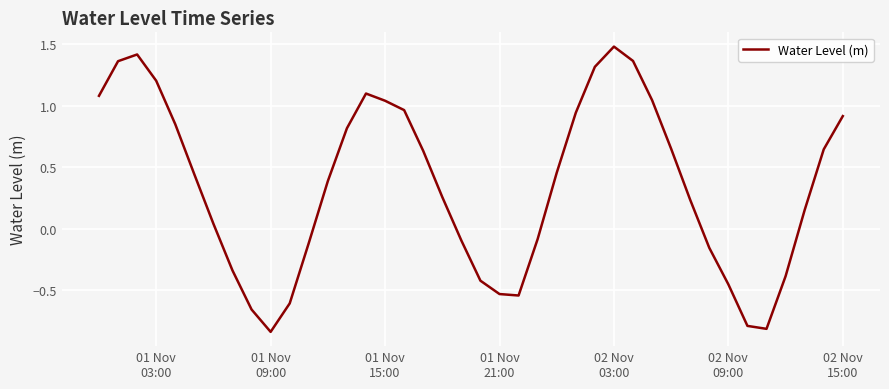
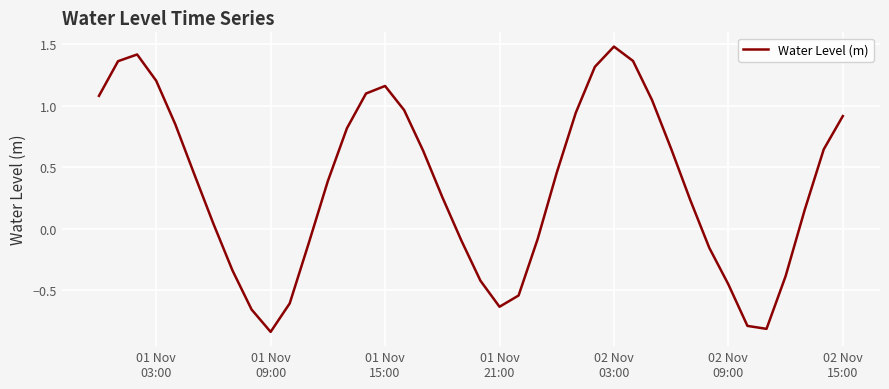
  {
    "01 Nov 03:00": 1.20,
    "01 Nov 09:00": -0.84,
-   "01 Nov 15:00": 1.04,
-   "01 Nov 21:00": -0.53,
+   "01 Nov 15:00": 1.16,
+   "01 Nov 21:00": -0.64,
    "02 Nov 03:00": 1.48,
    "02 Nov 09:00": -0.45,
    "02 Nov 15:00": 0.91
  }
